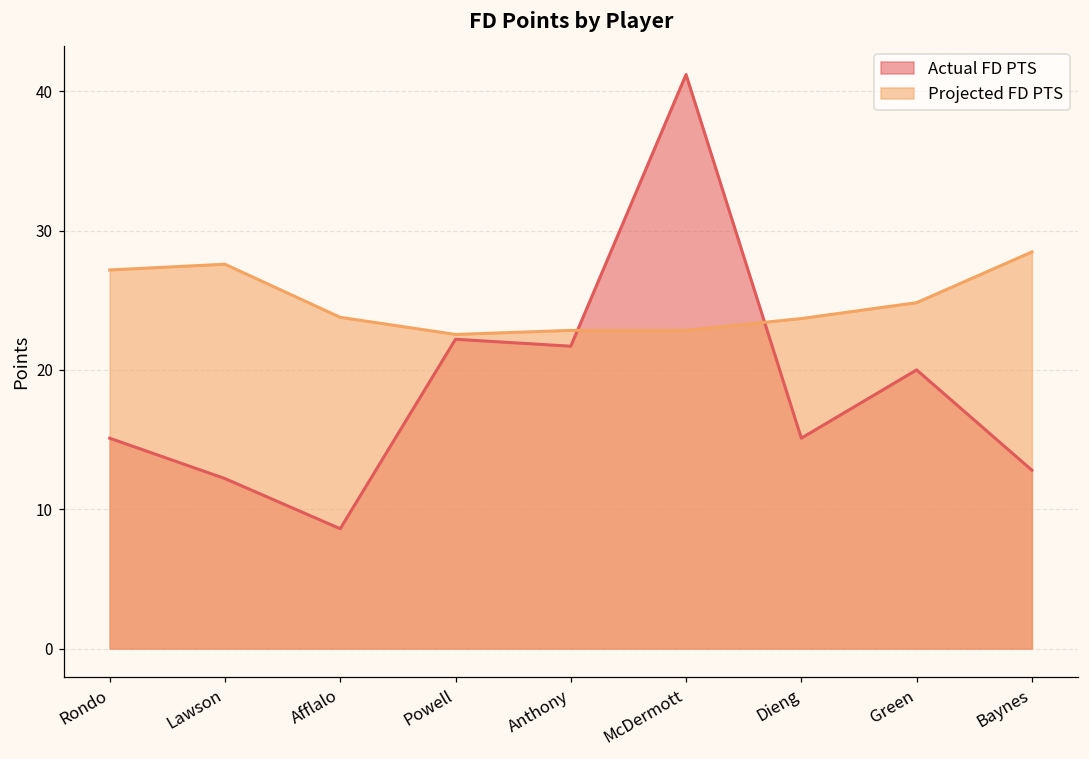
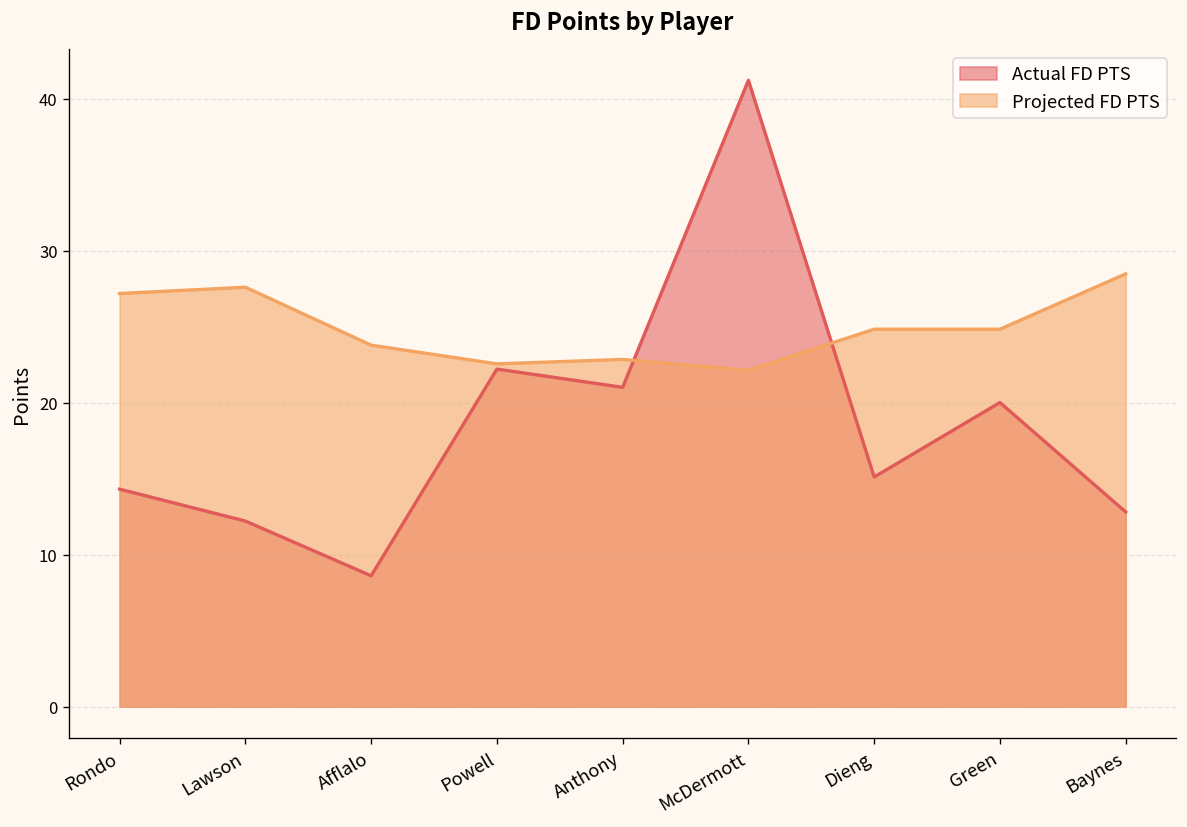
  {
    "Actual FD PTS": {
-     "Rondo": 15.1,
+     "Rondo": 14.3,
      "Lawson": 12.2,
      "Afflalo": 8.6,
      "Powell": 22.2,
-     "Anthony": 21.7,
+     "Anthony": 21.0,
      "McDermott": 41.2,
      "Dieng": 15.1,
      "Green": 20.0,
      "Baynes": 12.8
    },
    "Projected FD PTS": {
      "Rondo": 27.2,
      "Lawson": 27.6,
      "Afflalo": 23.8,
      "Powell": 22.5,
      "Anthony": 22.8,
-     "McDermott": 22.8,
-     "Dieng": 23.7,
+     "McDermott": 22.1,
+     "Dieng": 24.8,
      "Green": 24.8,
      "Baynes": 28.5
    }
  }
